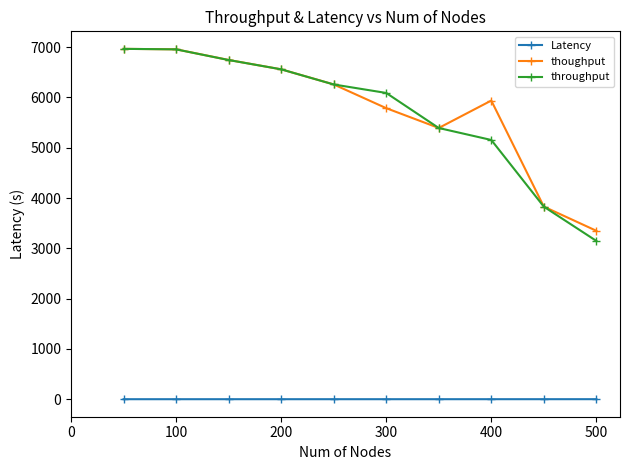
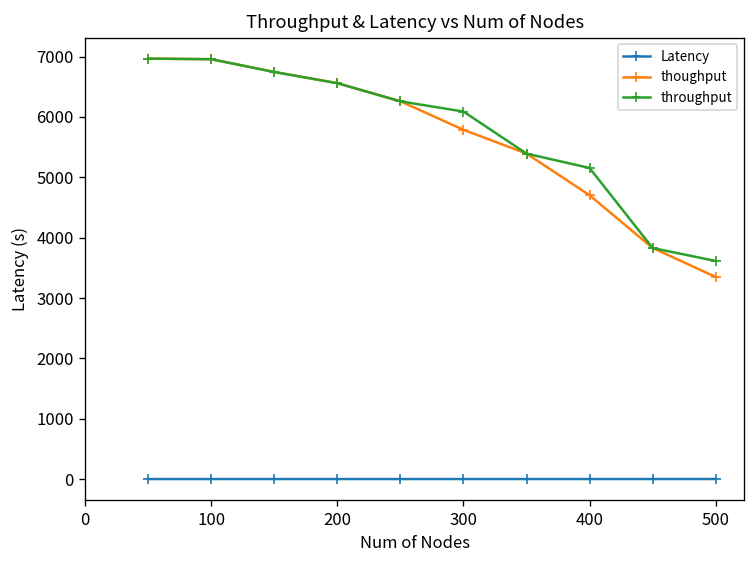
  {
    "Latency": {
      "100": 0,
      "200": 0,
      "300": 0,
      "400": 0,
      "500": 0
    },
    "thoughput": {
      "300": 5800,
-     "400": 5900,
+     "400": 4700,
      "500": 3300
    },
    "throughput": {
      "300": 6100,
      "400": 5200,
-     "500": 3100
+     "500": 3600
    }
  }
